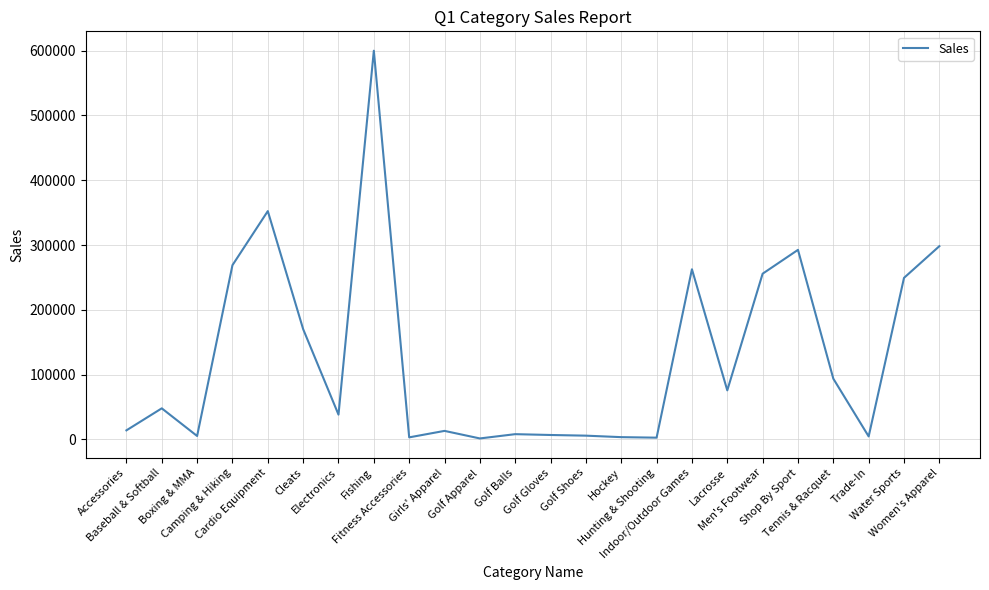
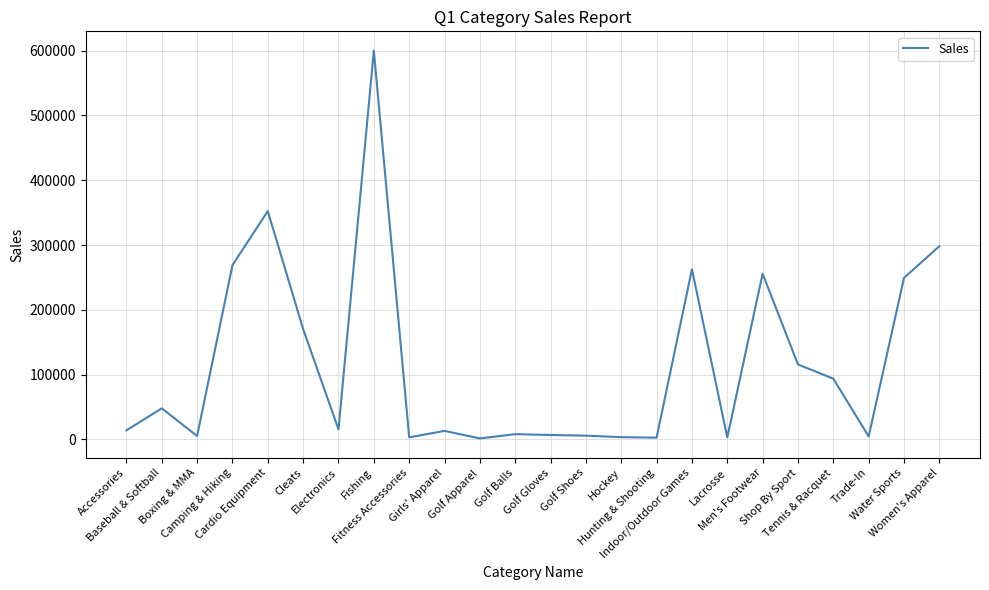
  {
    "Accessories": 10000,
    "Baseball & Softball": 50000,
    "Boxing & MMA": 10000,
    "Camping & Hiking": 270000,
    "Cardio Equipment": 350000,
    "Cleats": 170000,
-   "Electronics": 40000,
+   "Electronics": 20000,
    "Fishing": 600000,
    "Fitness Accessories": 0,
    "Girls' Apparel": 10000,
    "Golf Apparel": 0,
    "Golf Balls": 10000,
    "Golf Gloves": 10000,
    "Golf Shoes": 10000,
    "Hockey": 0,
    "Hunting & Shooting": 0,
    "Indoor/Outdoor Games": 260000,
-   "Lacrosse": 80000,
+   "Lacrosse": 0,
    "Men's Footwear": 260000,
-   "Shop By Sport": 290000,
+   "Shop By Sport": 120000,
    "Tennis & Racquet": 90000,
    "Trade-In": 0,
    "Water Sports": 250000,
    "Women's Apparel": 300000
  }
